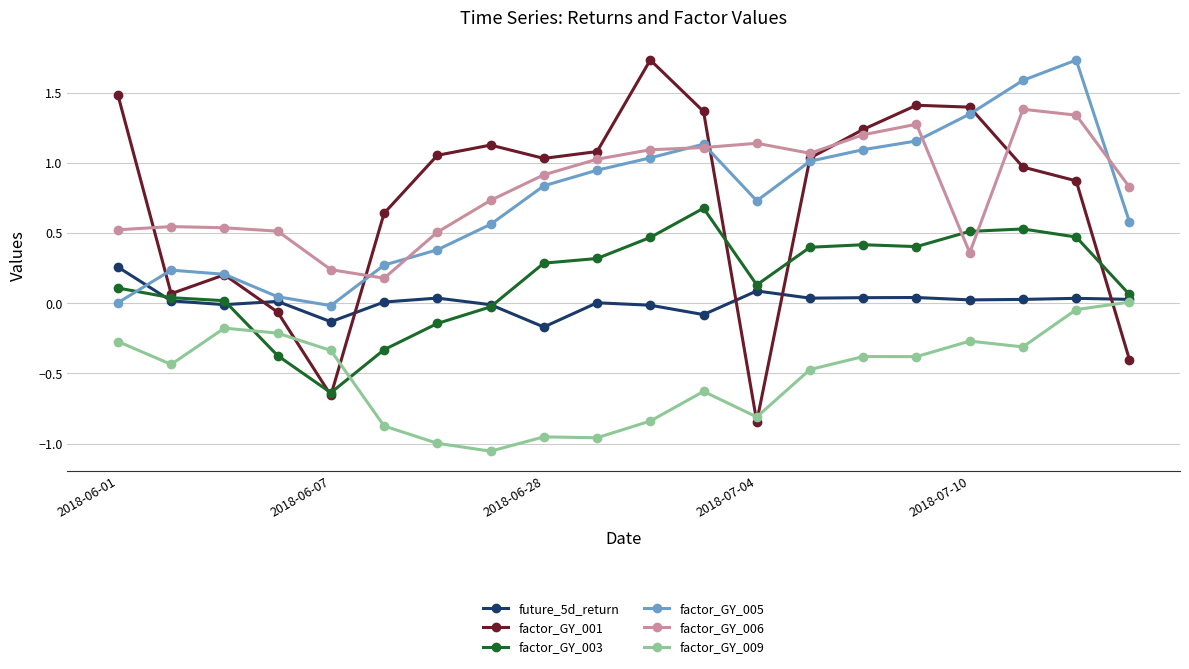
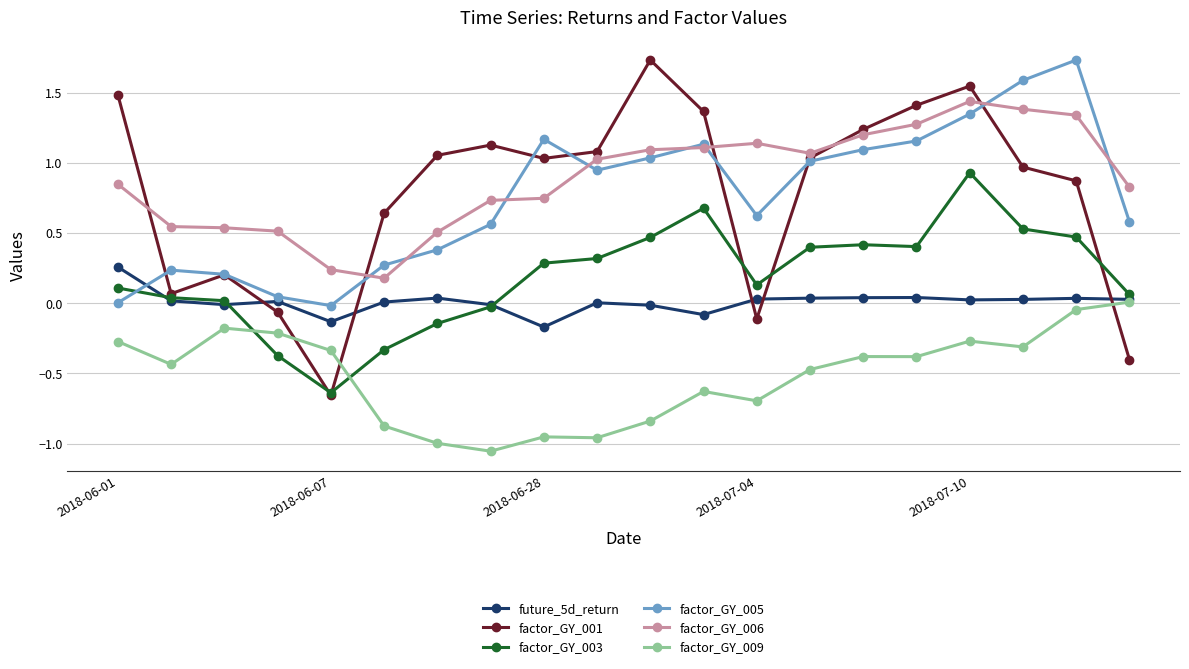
  {
    "future_5d_return": {
      "2018-06-01": 0.26,
      "2018-06-07": -0.13,
      "2018-06-28": -0.17,
-     "2018-07-04": 0.09,
+     "2018-07-04": 0.03,
      "2018-07-10": 0.02
    },
    "factor_GY_001": {
      "2018-06-01": 1.49,
      "2018-06-07": -0.66,
      "2018-06-28": 1.03,
-     "2018-07-04": -0.84,
-     "2018-07-10": 1.40
+     "2018-07-04": -0.11,
+     "2018-07-10": 1.55
    },
    "factor_GY_003": {
      "2018-06-01": 0.11,
      "2018-06-07": -0.64,
      "2018-06-28": 0.29,
      "2018-07-04": 0.13,
-     "2018-07-10": 0.51
+     "2018-07-10": 0.93
    },
    "factor_GY_005": {
      "2018-06-01": 0.00,
      "2018-06-07": -0.02,
-     "2018-06-28": 0.84,
-     "2018-07-04": 0.73,
+     "2018-06-28": 1.17,
+     "2018-07-04": 0.63,
      "2018-07-10": 1.35
    },
    "factor_GY_006": {
-     "2018-06-01": 0.52,
+     "2018-06-01": 0.85,
      "2018-06-07": 0.24,
-     "2018-06-28": 0.92,
+     "2018-06-28": 0.75,
      "2018-07-04": 1.14,
-     "2018-07-10": 0.36
+     "2018-07-10": 1.44
    },
    "factor_GY_009": {
      "2018-06-01": -0.27,
      "2018-06-07": -0.34,
      "2018-06-28": -0.95,
-     "2018-07-04": -0.81,
+     "2018-07-04": -0.70,
      "2018-07-10": -0.27
    }
  }
